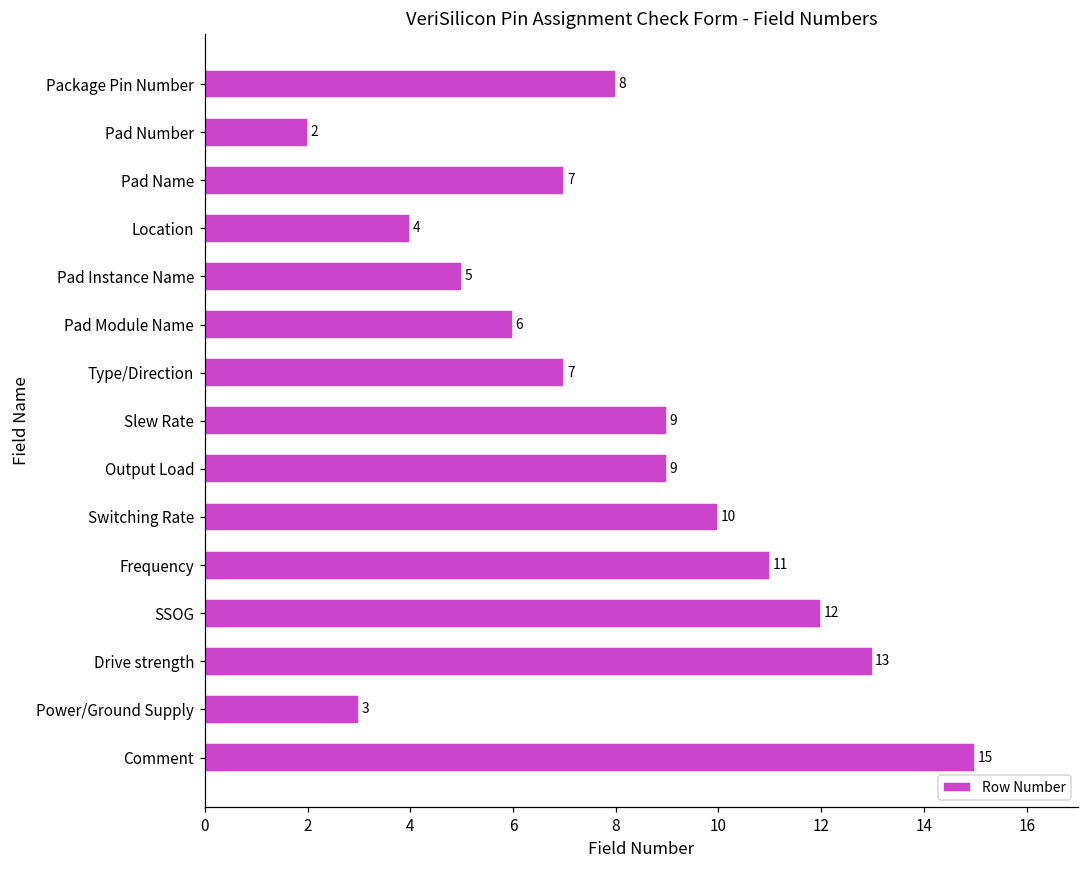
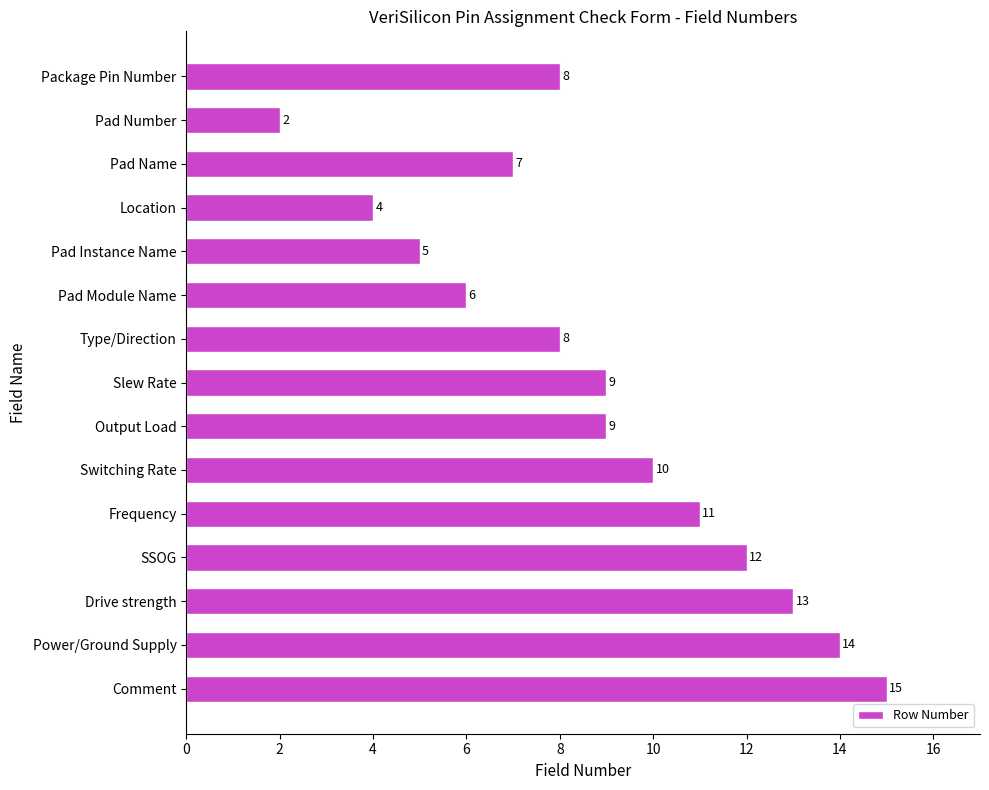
  {
    "Package Pin Number": 8,
    "Pad Number": 2,
    "Pad Name": 7,
    "Location": 4,
    "Pad Instance Name": 5,
    "Pad Module Name": 6,
-   "Type/Direction": 7,
+   "Type/Direction": 8,
    "Slew Rate": 9,
    "Output Load": 9,
    "Switching Rate": 10,
    "Frequency": 11,
    "SSOG": 12,
    "Drive strength": 13,
-   "Power/Ground Supply": 3,
+   "Power/Ground Supply": 14,
    "Comment": 15
  }
